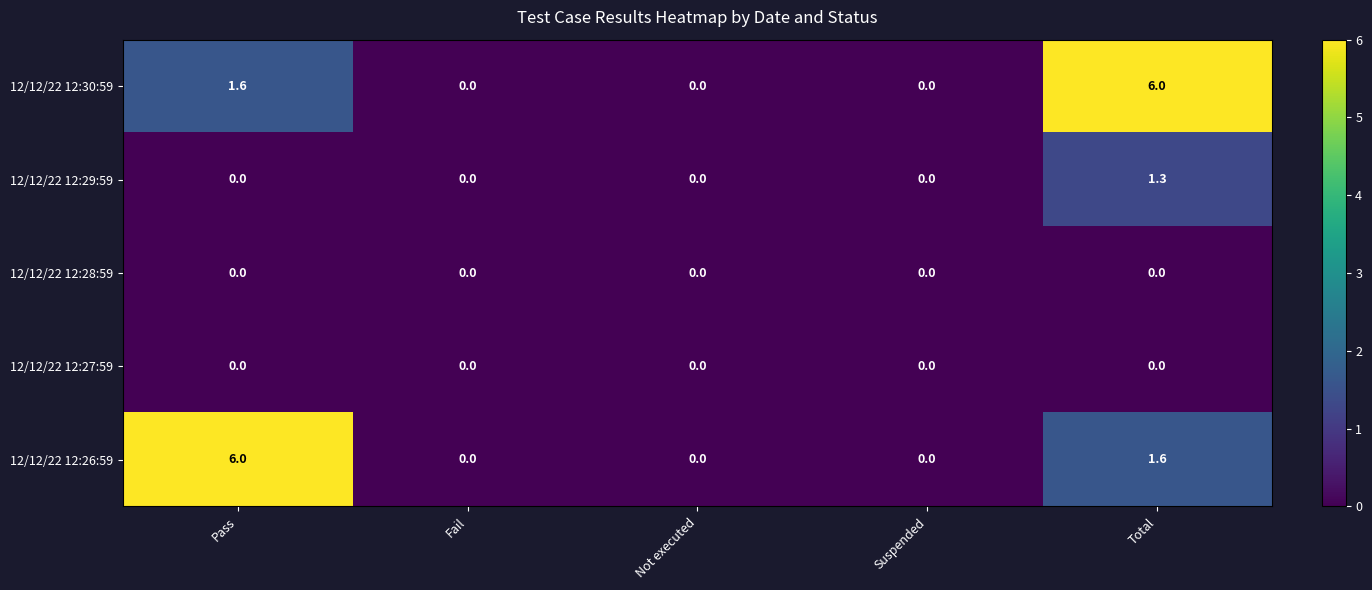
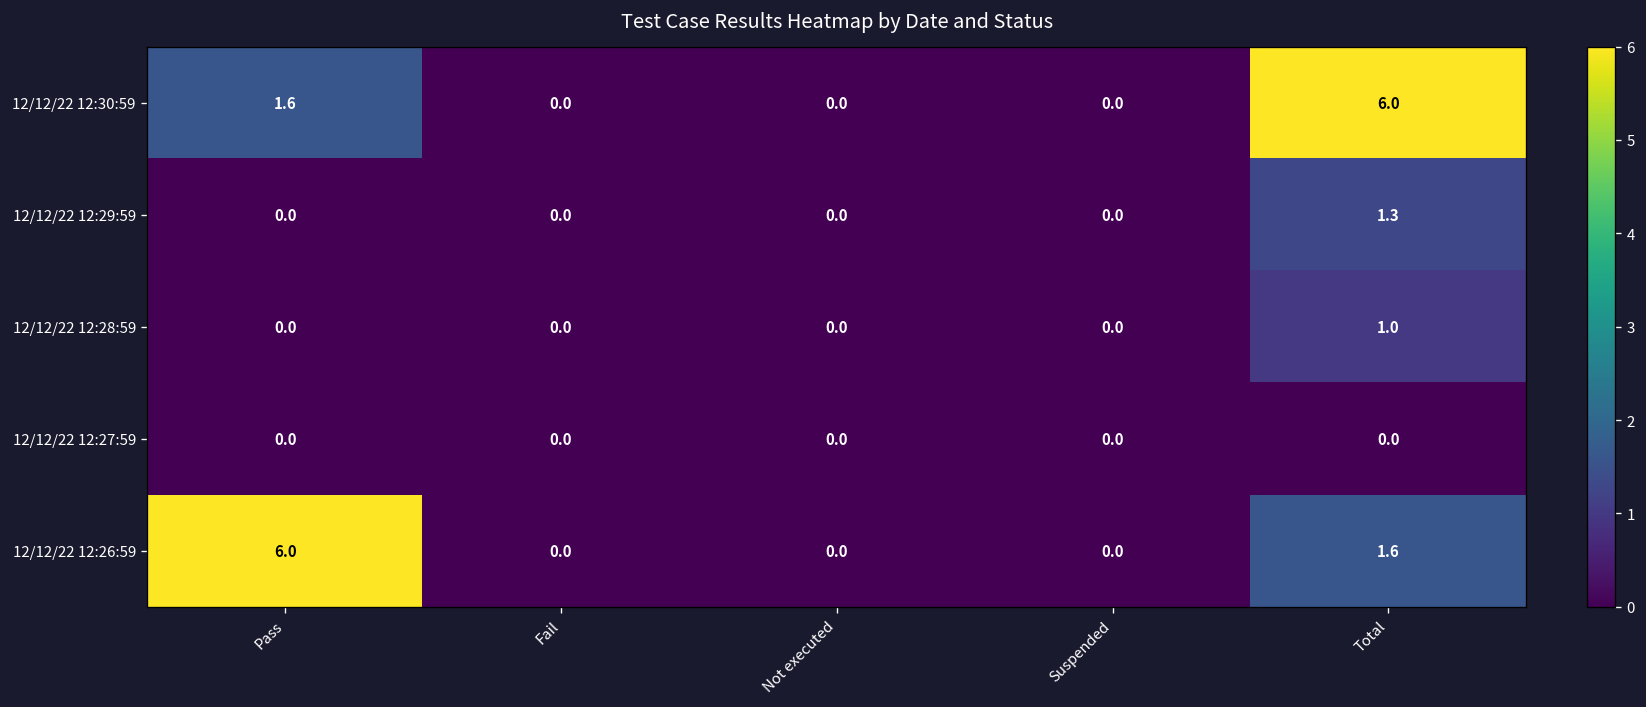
  {
    "12/12/22 12:30:59": {
      "Pass": 1.6,
      "Fail": 0.0,
      "Not executed": 0.0,
      "Suspended": 0.0,
      "Total": 6.0
    },
    "12/12/22 12:29:59": {
      "Pass": 0.0,
      "Fail": 0.0,
      "Not executed": 0.0,
      "Suspended": 0.0,
      "Total": 1.3
    },
    "12/12/22 12:28:59": {
      "Pass": 0.0,
      "Fail": 0.0,
      "Not executed": 0.0,
      "Suspended": 0.0,
-     "Total": 0.0
+     "Total": 1.0
    },
    "12/12/22 12:27:59": {
      "Pass": 0.0,
      "Fail": 0.0,
      "Not executed": 0.0,
      "Suspended": 0.0,
      "Total": 0.0
    },
    "12/12/22 12:26:59": {
      "Pass": 6.0,
      "Fail": 0.0,
      "Not executed": 0.0,
      "Suspended": 0.0,
      "Total": 1.6
    }
  }
